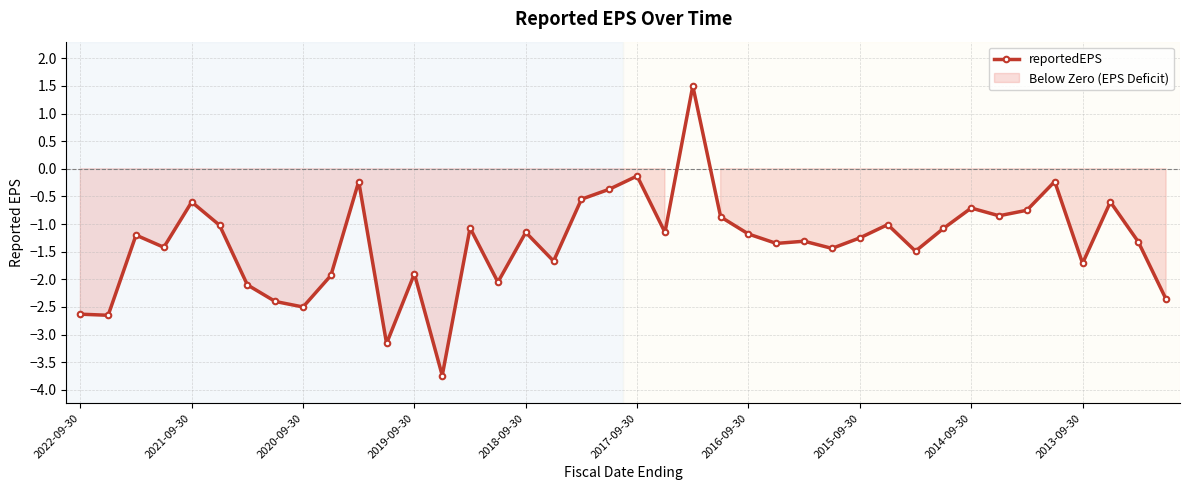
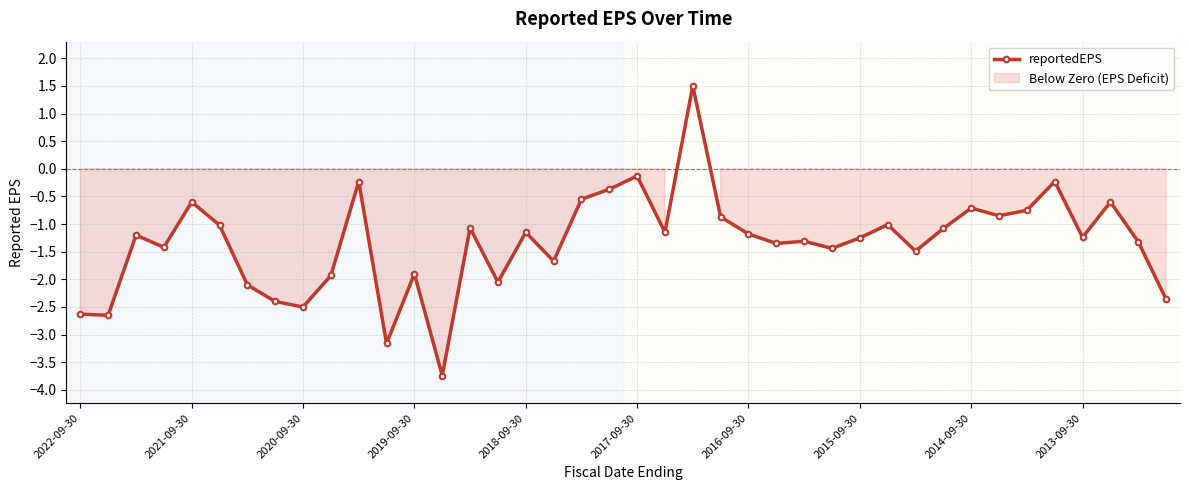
  {
    "2022-09-30": -2.6,
    "2021-09-30": -0.6,
    "2020-09-30": -2.5,
    "2019-09-30": -1.9,
    "2018-09-30": -1.2,
    "2017-09-30": -0.1,
    "2016-09-30": -1.2,
    "2015-09-30": -1.3,
    "2014-09-30": -0.7,
-   "2013-09-30": -1.7
+   "2013-09-30": -1.2
  }
